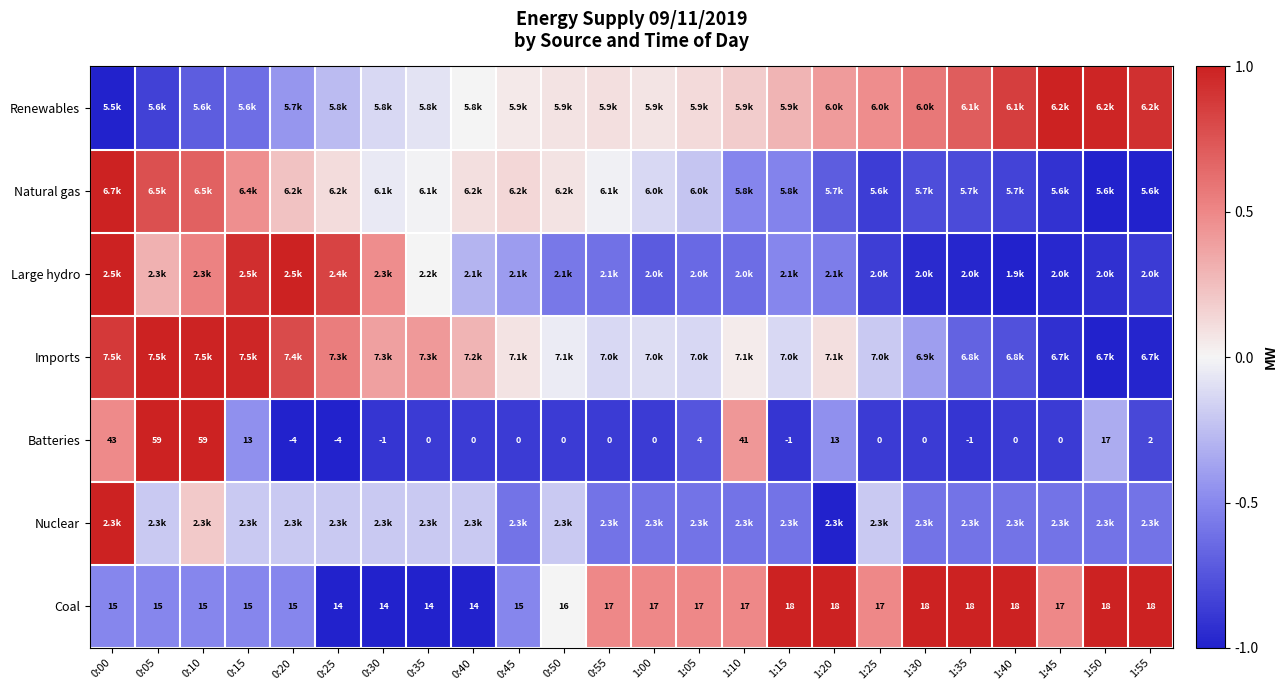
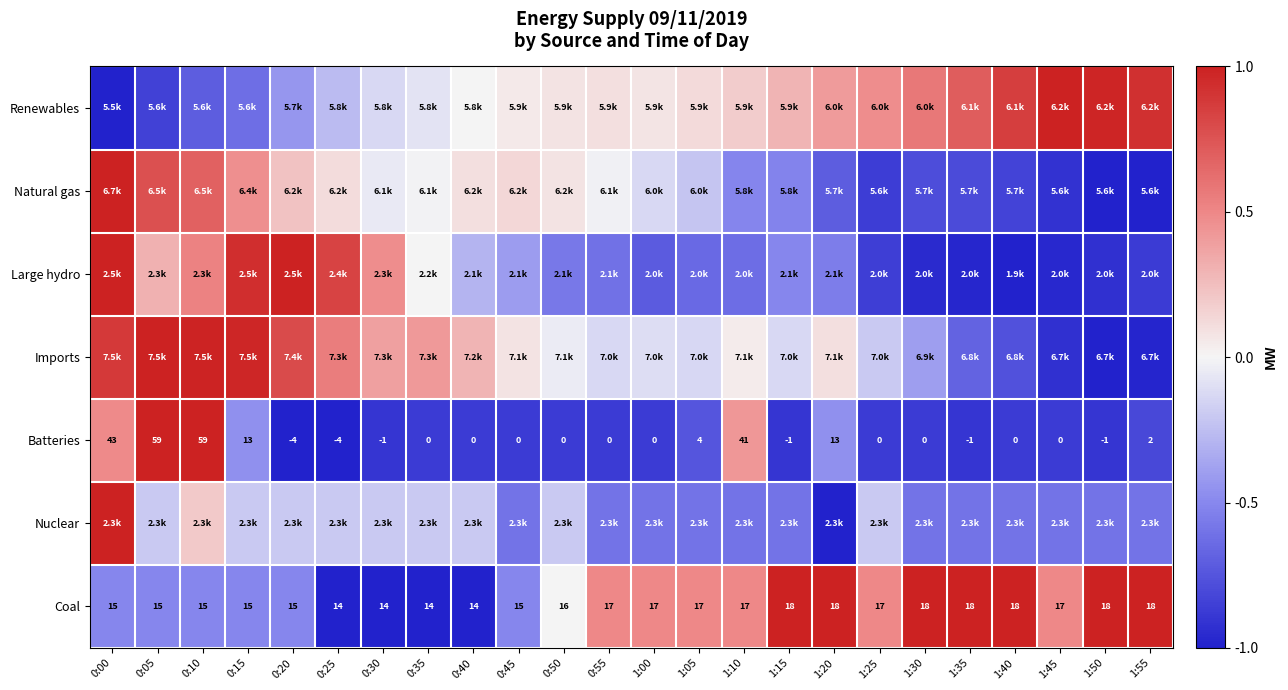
  {
    "Renewables": {
      "0:00": "5.5k",
      "0:05": "5.6k",
      "0:10": "5.6k",
      "0:15": "5.6k",
      "0:20": "5.7k",
      "0:25": "5.8k",
      "0:30": "5.8k",
      "0:35": "5.8k",
      "0:40": "5.8k",
      "0:45": "5.9k",
      "0:50": "5.9k",
      "0:55": "5.9k",
      "1:00": "5.9k",
      "1:05": "5.9k",
      "1:10": "5.9k",
      "1:15": "5.9k",
      "1:20": "6.0k",
      "1:25": "6.0k",
      "1:30": "6.0k",
      "1:35": "6.1k",
      "1:40": "6.1k",
      "1:45": "6.2k",
      "1:50": "6.2k",
      "1:55": "6.2k"
    },
    "Natural gas": {
      "0:00": "6.7k",
      "0:05": "6.5k",
      "0:10": "6.5k",
      "0:15": "6.4k",
      "0:20": "6.2k",
      "0:25": "6.2k",
      "0:30": "6.1k",
      "0:35": "6.1k",
      "0:40": "6.2k",
      "0:45": "6.2k",
      "0:50": "6.2k",
      "0:55": "6.1k",
      "1:00": "6.0k",
      "1:05": "6.0k",
      "1:10": "5.8k",
      "1:15": "5.8k",
      "1:20": "5.7k",
      "1:25": "5.6k",
      "1:30": "5.7k",
      "1:35": "5.7k",
      "1:40": "5.7k",
      "1:45": "5.6k",
      "1:50": "5.6k",
      "1:55": "5.6k"
    },
    "Large hydro": {
      "0:00": "2.5k",
      "0:05": "2.3k",
      "0:10": "2.3k",
      "0:15": "2.5k",
      "0:20": "2.5k",
      "0:25": "2.4k",
      "0:30": "2.3k",
      "0:35": "2.2k",
      "0:40": "2.1k",
      "0:45": "2.1k",
      "0:50": "2.1k",
      "0:55": "2.1k",
      "1:00": "2.0k",
      "1:05": "2.0k",
      "1:10": "2.0k",
      "1:15": "2.1k",
      "1:20": "2.1k",
      "1:25": "2.0k",
      "1:30": "2.0k",
      "1:35": "2.0k",
      "1:40": "1.9k",
      "1:45": "2.0k",
      "1:50": "2.0k",
      "1:55": "2.0k"
    },
    "Imports": {
      "0:00": "7.5k",
      "0:05": "7.5k",
      "0:10": "7.5k",
      "0:15": "7.5k",
      "0:20": "7.4k",
      "0:25": "7.3k",
      "0:30": "7.3k",
      "0:35": "7.3k",
      "0:40": "7.2k",
      "0:45": "7.1k",
      "0:50": "7.1k",
      "0:55": "7.0k",
      "1:00": "7.0k",
      "1:05": "7.0k",
      "1:10": "7.1k",
      "1:15": "7.0k",
      "1:20": "7.1k",
      "1:25": "7.0k",
      "1:30": "6.9k",
      "1:35": "6.8k",
      "1:40": "6.8k",
      "1:45": "6.7k",
      "1:50": "6.7k",
      "1:55": "6.7k"
    },
    "Batteries": {
      "0:00": "43",
      "0:05": "59",
      "0:10": "59",
      "0:15": "13",
      "0:20": "-4",
      "0:25": "-4",
      "0:30": "-1",
      "0:35": "0",
      "0:40": "0",
      "0:45": "0",
      "0:50": "0",
      "0:55": "0",
      "1:00": "0",
      "1:05": "4",
      "1:10": "41",
      "1:15": "-1",
      "1:20": "13",
      "1:25": "0",
      "1:30": "0",
      "1:35": "-1",
      "1:40": "0",
      "1:45": "0",
-     "1:50": "17",
+     "1:50": "-1",
      "1:55": "2"
    },
    "Nuclear": {
      "0:00": "2.3k",
      "0:05": "2.3k",
      "0:10": "2.3k",
      "0:15": "2.3k",
      "0:20": "2.3k",
      "0:25": "2.3k",
      "0:30": "2.3k",
      "0:35": "2.3k",
      "0:40": "2.3k",
      "0:45": "2.3k",
      "0:50": "2.3k",
      "0:55": "2.3k",
      "1:00": "2.3k",
      "1:05": "2.3k",
      "1:10": "2.3k",
      "1:15": "2.3k",
      "1:20": "2.3k",
      "1:25": "2.3k",
      "1:30": "2.3k",
      "1:35": "2.3k",
      "1:40": "2.3k",
      "1:45": "2.3k",
      "1:50": "2.3k",
      "1:55": "2.3k"
    },
    "Coal": {
      "0:00": "15",
      "0:05": "15",
      "0:10": "15",
      "0:15": "15",
      "0:20": "15",
      "0:25": "14",
      "0:30": "14",
      "0:35": "14",
      "0:40": "14",
      "0:45": "15",
      "0:50": "16",
      "0:55": "17",
      "1:00": "17",
      "1:05": "17",
      "1:10": "17",
      "1:15": "18",
      "1:20": "18",
      "1:25": "17",
      "1:30": "18",
      "1:35": "18",
      "1:40": "18",
      "1:45": "17",
      "1:50": "18",
      "1:55": "18"
    }
  }
